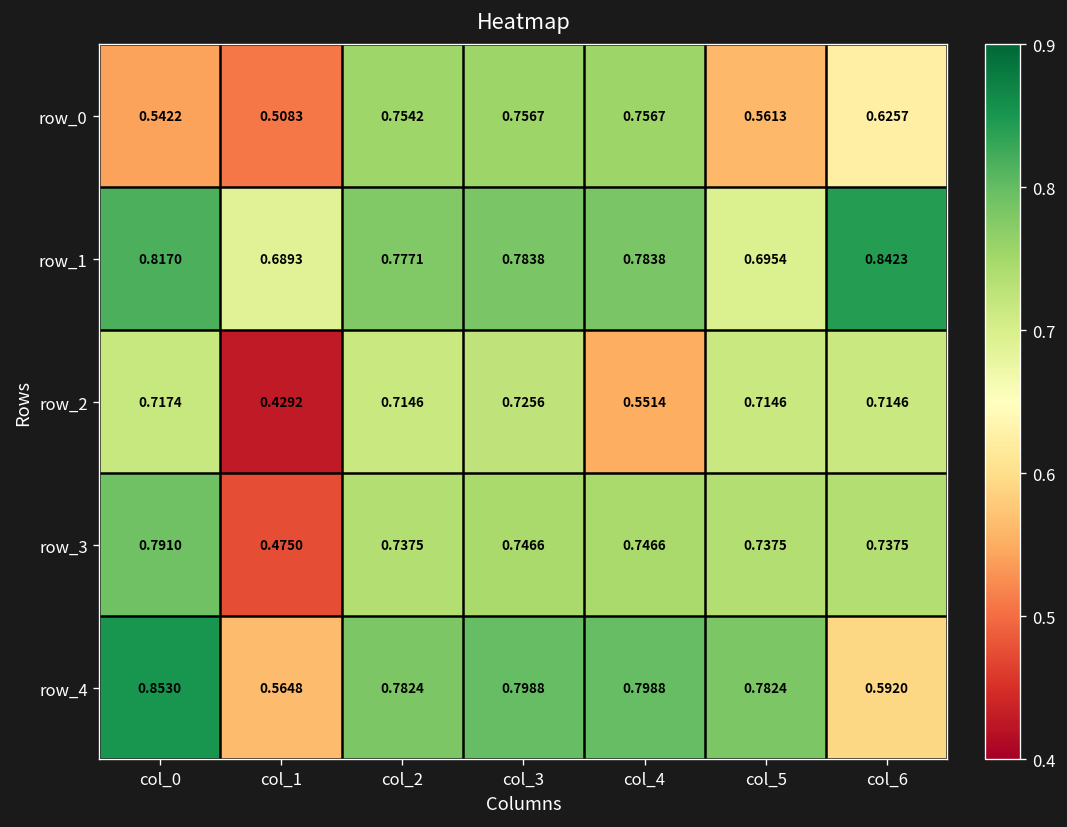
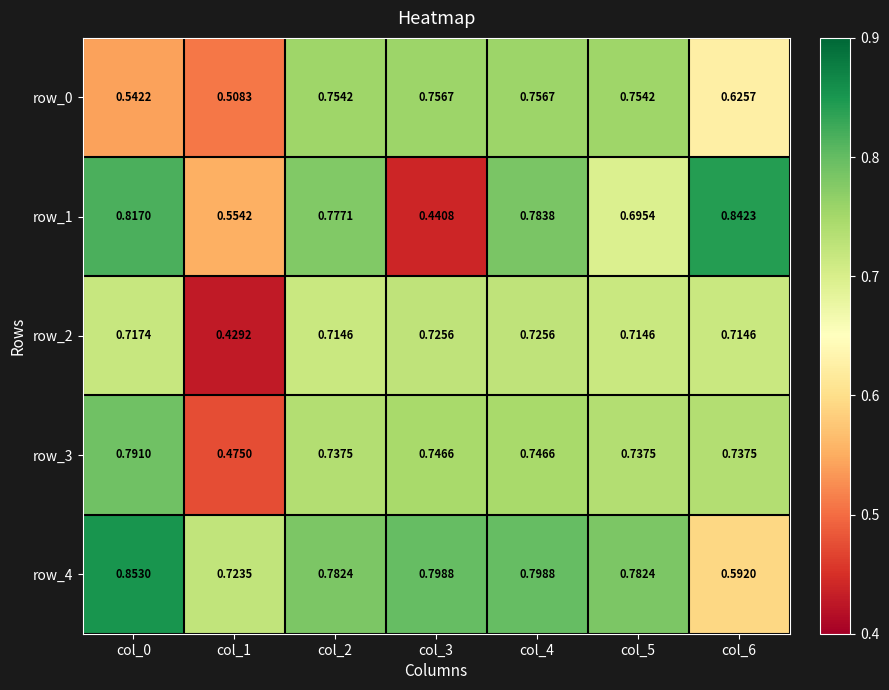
  {
    "row_0": {
      "col_0": 0.5422,
      "col_1": 0.5083,
      "col_2": 0.7542,
      "col_3": 0.7567,
      "col_4": 0.7567,
-     "col_5": 0.5613,
+     "col_5": 0.7542,
      "col_6": 0.6257
    },
    "row_1": {
      "col_0": 0.8170,
-     "col_1": 0.6893,
+     "col_1": 0.5542,
      "col_2": 0.7771,
-     "col_3": 0.7838,
+     "col_3": 0.4408,
      "col_4": 0.7838,
      "col_5": 0.6954,
      "col_6": 0.8423
    },
    "row_2": {
      "col_0": 0.7174,
      "col_1": 0.4292,
      "col_2": 0.7146,
      "col_3": 0.7256,
-     "col_4": 0.5514,
+     "col_4": 0.7256,
      "col_5": 0.7146,
      "col_6": 0.7146
    },
    "row_3": {
      "col_0": 0.7910,
      "col_1": 0.4750,
      "col_2": 0.7375,
      "col_3": 0.7466,
      "col_4": 0.7466,
      "col_5": 0.7375,
      "col_6": 0.7375
    },
    "row_4": {
      "col_0": 0.8530,
-     "col_1": 0.5648,
+     "col_1": 0.7235,
      "col_2": 0.7824,
      "col_3": 0.7988,
      "col_4": 0.7988,
      "col_5": 0.7824,
      "col_6": 0.5920
    }
  }
